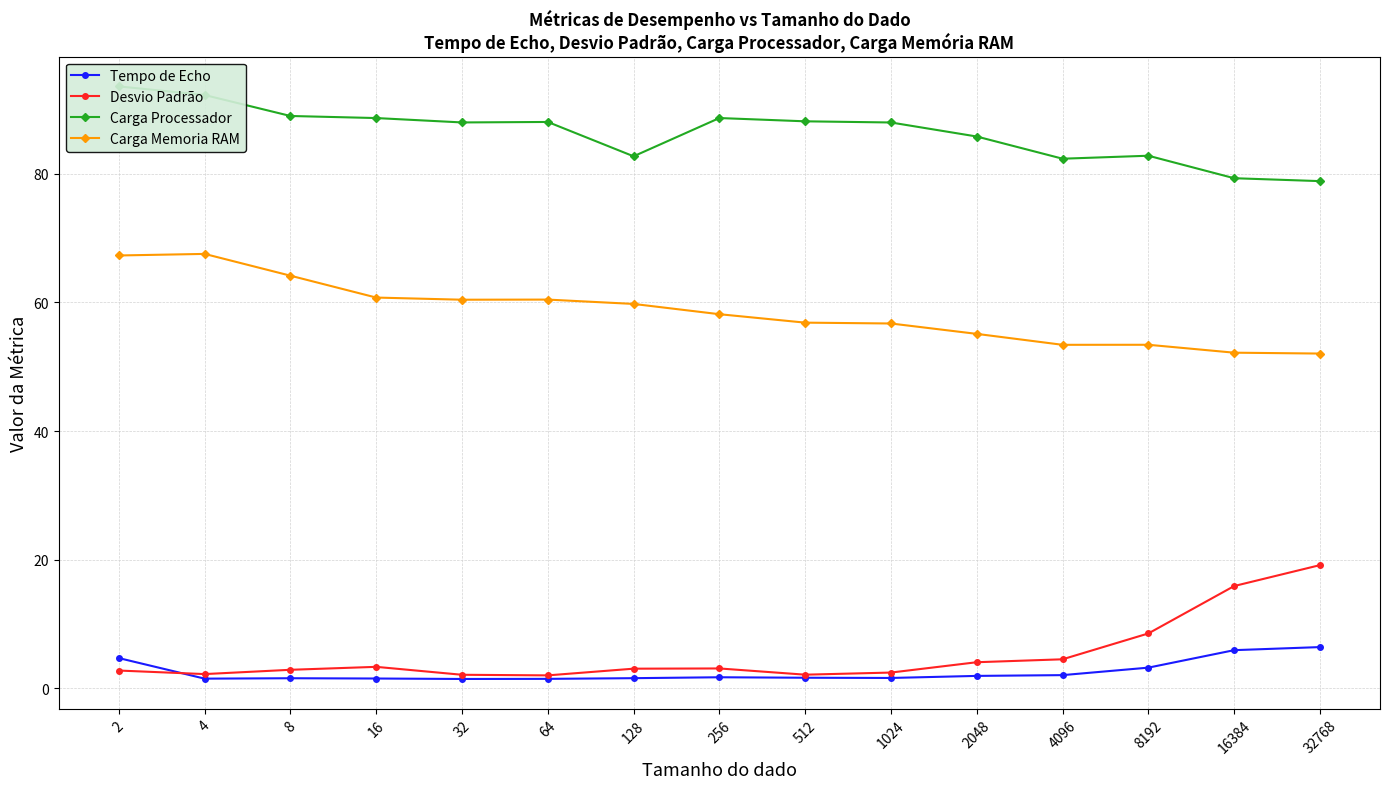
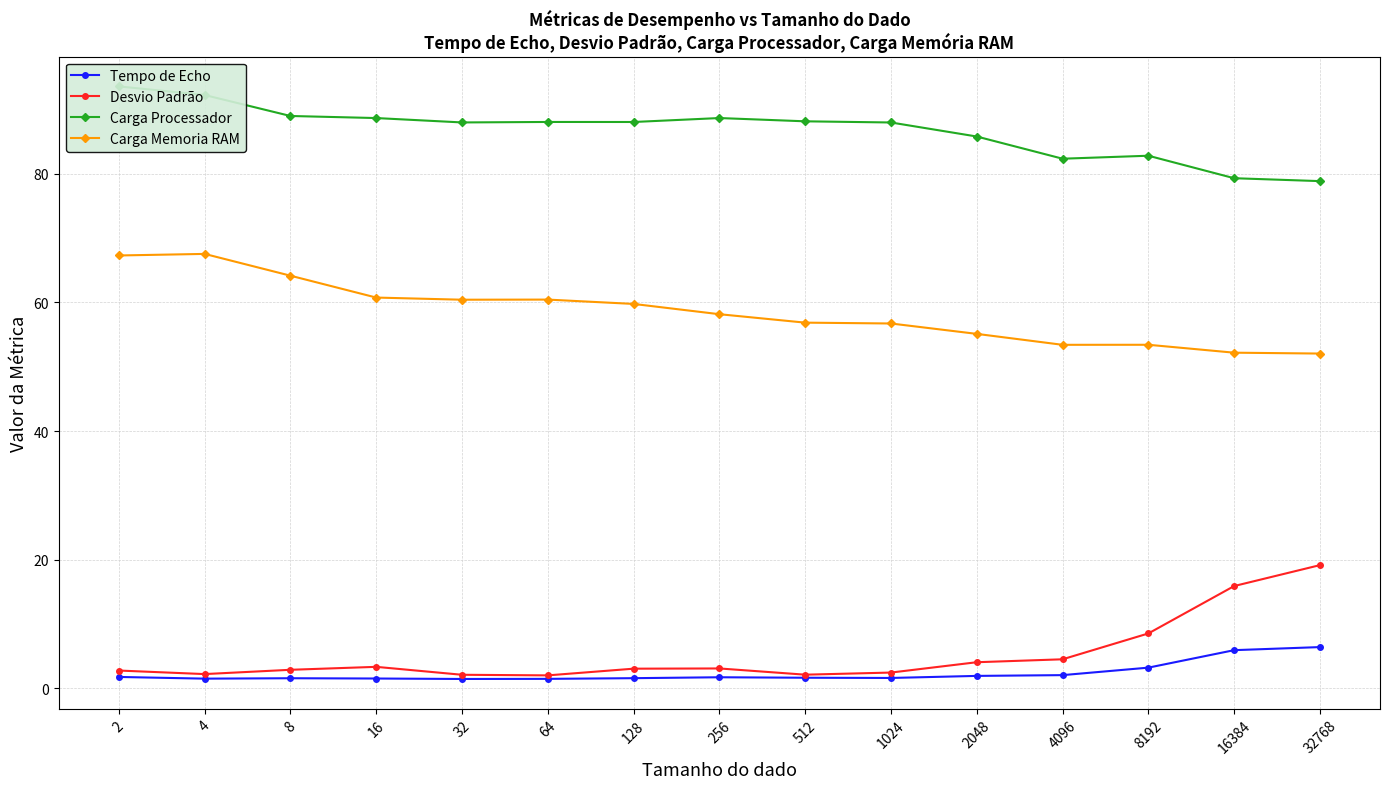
  {
    "Tempo de Echo": {
-     "2": 5,
+     "2": 2,
      "4": 1,
      "8": 2,
      "16": 1,
      "32": 1,
      "64": 1,
      "128": 2,
      "256": 2,
      "512": 2,
      "1024": 2,
      "2048": 2,
      "4096": 2,
      "8192": 3,
      "16384": 6,
      "32768": 6
    },
    "Desvio Padrão": {
      "2": 3,
      "4": 2,
      "8": 3,
      "16": 3,
      "32": 2,
      "64": 2,
      "128": 3,
      "256": 3,
      "512": 2,
      "1024": 2,
      "2048": 4,
      "4096": 4,
      "8192": 9,
      "16384": 16,
      "32768": 19
    },
    "Carga Processador": {
      "8": 89,
      "16": 89,
      "32": 88,
      "64": 88,
-     "128": 83,
+     "128": 88,
      "256": 89,
      "512": 88,
      "1024": 88,
      "2048": 86,
      "4096": 82,
      "8192": 83,
      "16384": 79,
      "32768": 79
    },
    "Carga Memoria RAM": {
      "2": 67,
      "4": 68,
      "8": 64,
      "16": 61,
      "32": 60,
      "64": 60,
      "128": 60,
      "256": 58,
      "512": 57,
      "1024": 57,
      "2048": 55,
      "4096": 53,
      "8192": 53,
      "16384": 52,
      "32768": 52
    }
  }
